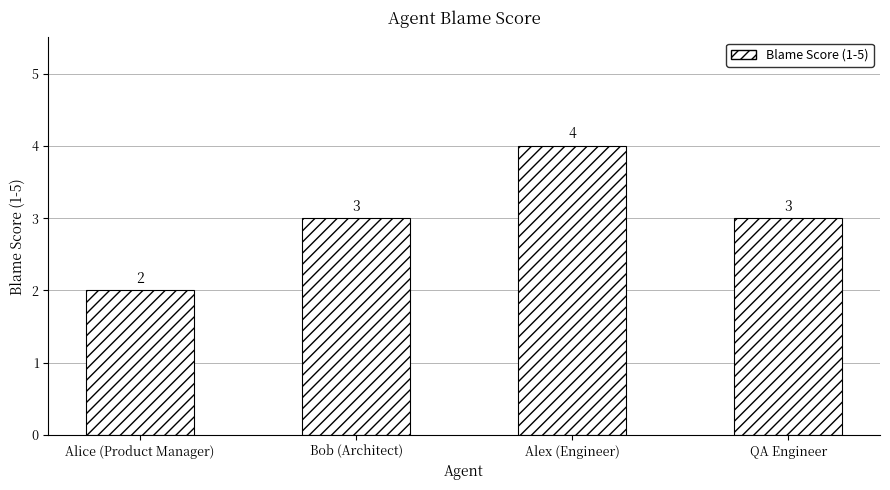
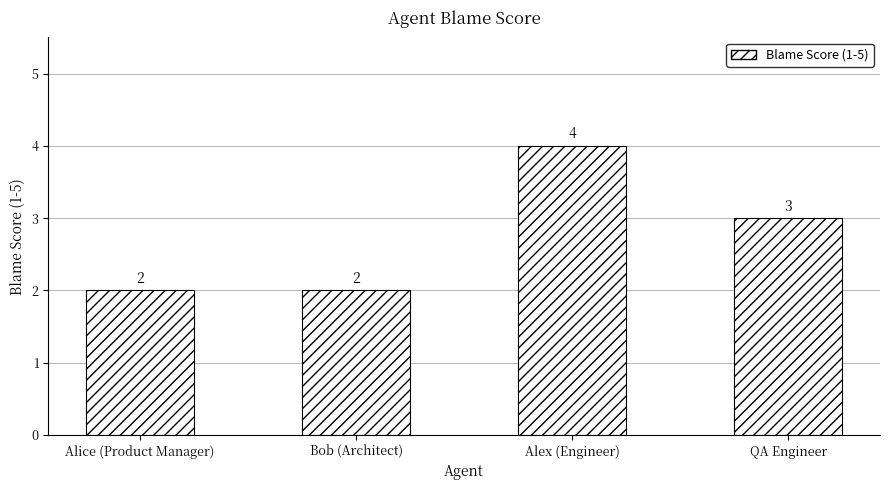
  {
    "Alice (Product Manager)": 2,
-   "Bob (Architect)": 3,
+   "Bob (Architect)": 2,
    "Alex (Engineer)": 4,
    "QA Engineer": 3
  }
